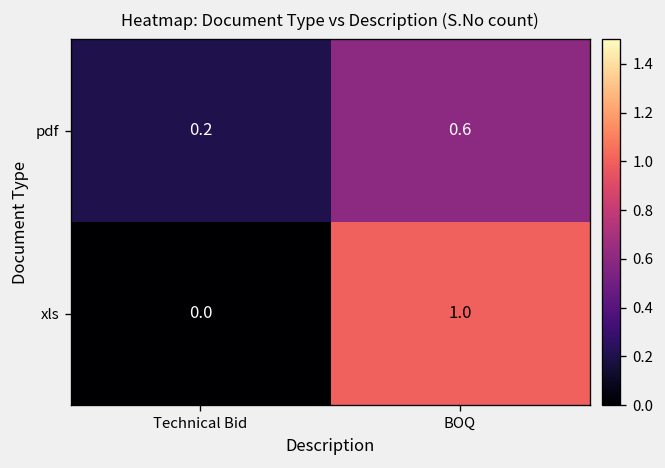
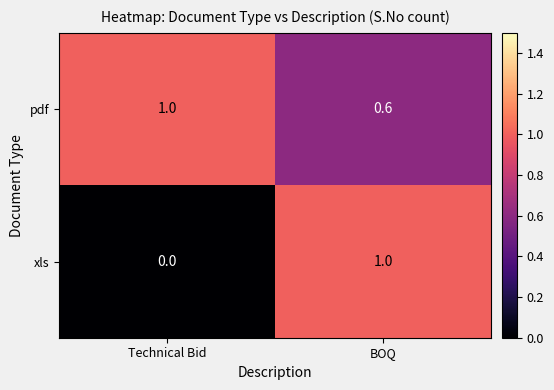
  {
    "pdf": {
-     "Technical Bid": 0.2,
+     "Technical Bid": 1.0,
      "BOQ": 0.6
    },
    "xls": {
      "Technical Bid": 0.0,
      "BOQ": 1.0
    }
  }
